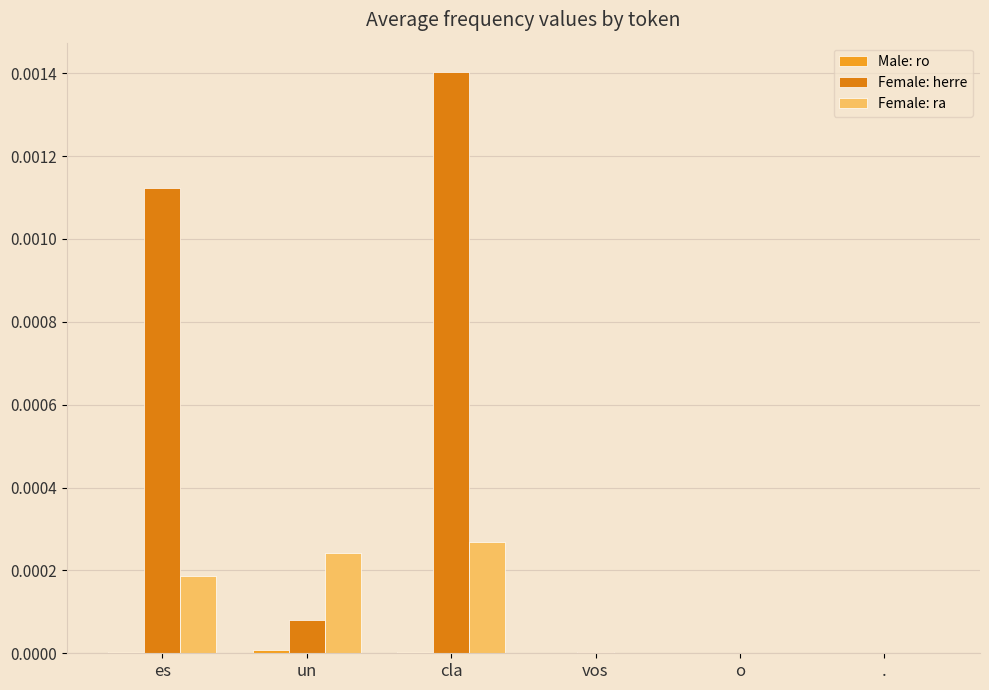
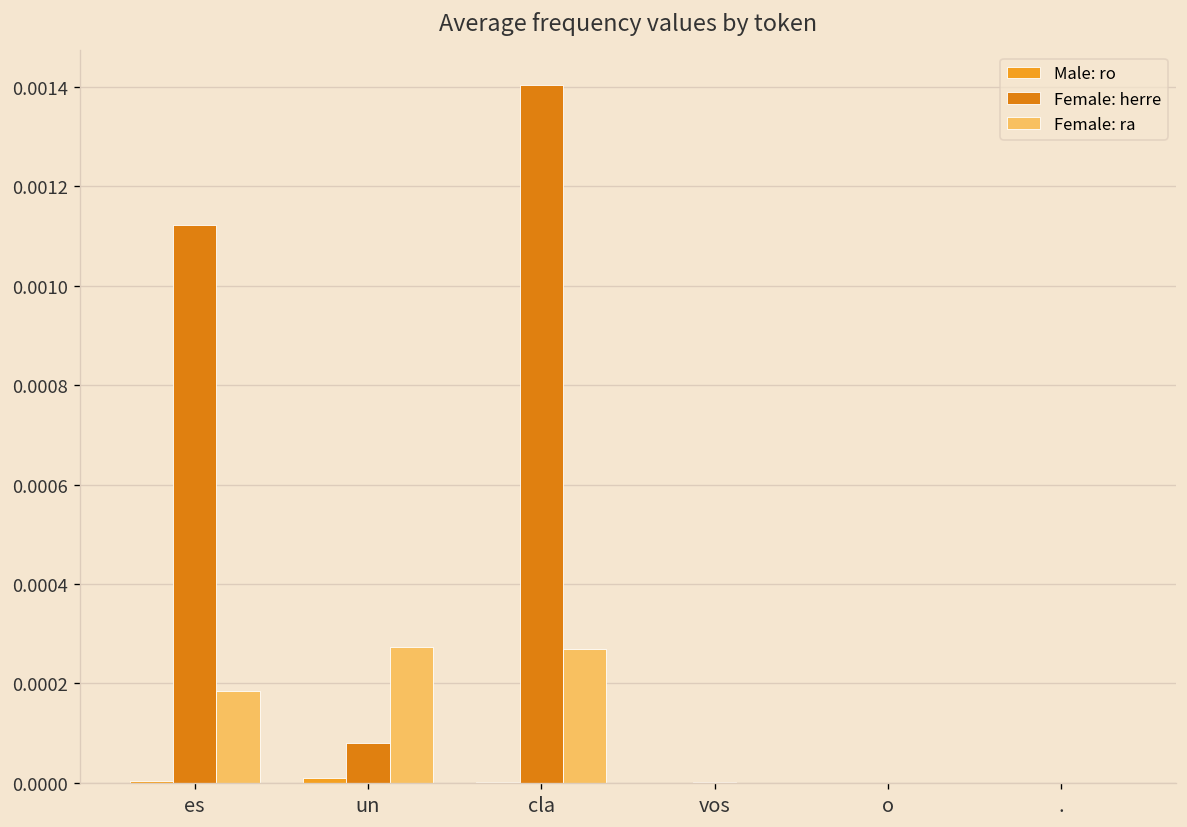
  {
    "Female: ra": {
      "es": 0.00019,
-     "un": 0.00024,
+     "un": 0.00027,
      "cla": 0.00027
    }
  }
